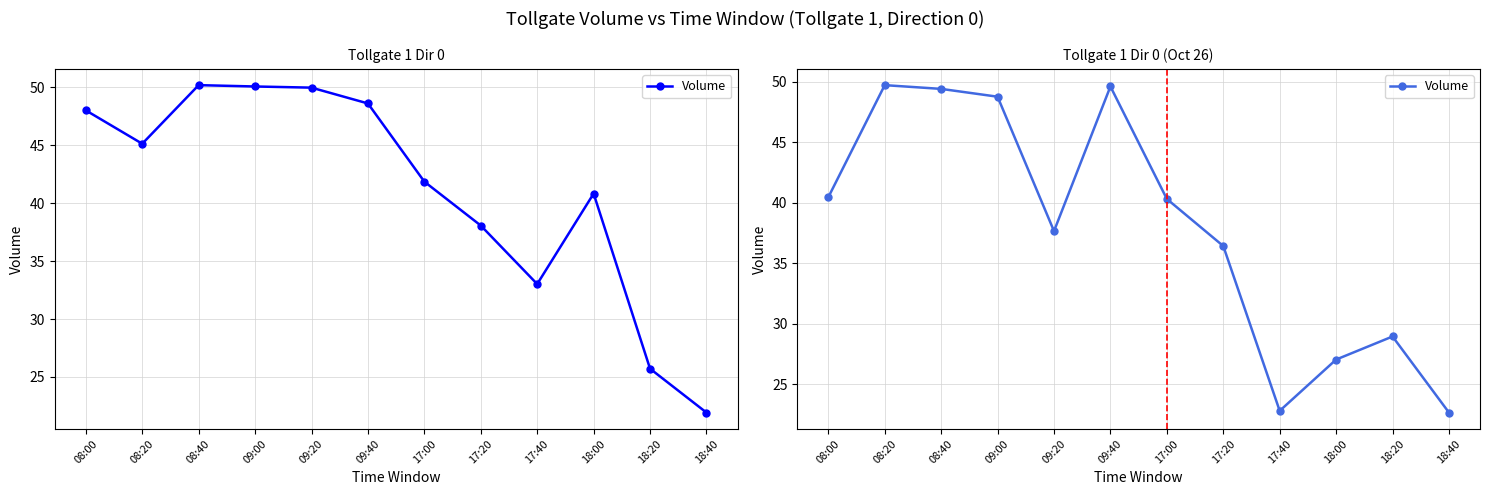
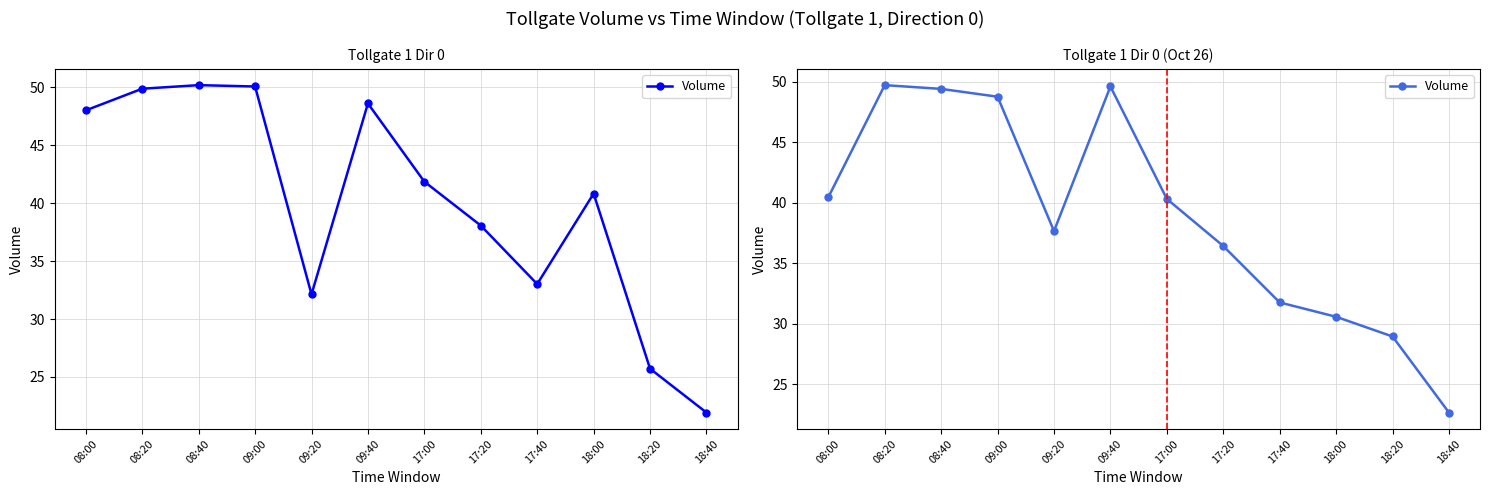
  {
    "Tollgate 1 Dir 0": {
      "08:00": 48.0,
-     "08:20": 45.1,
+     "08:20": 49.9,
      "08:40": 50.2,
      "09:00": 50.1,
-     "09:20": 50.0,
+     "09:20": 32.1,
      "09:40": 48.6,
      "17:00": 41.9,
      "17:20": 38.1,
      "17:40": 33.0,
      "18:00": 40.8,
      "18:20": 25.7,
      "18:40": 21.9
    },
    "Tollgate 1 Dir 0 (Oct 26)": {
      "08:00": 40.4,
      "08:20": 49.7,
      "08:40": 49.4,
      "09:00": 48.8,
      "09:20": 37.6,
      "09:40": 49.6,
      "17:00": 40.3,
      "17:20": 36.4,
-     "17:40": 22.8,
-     "18:00": 27.0,
+     "17:40": 31.7,
+     "18:00": 30.6,
      "18:20": 28.9,
      "18:40": 22.6
    }
  }
